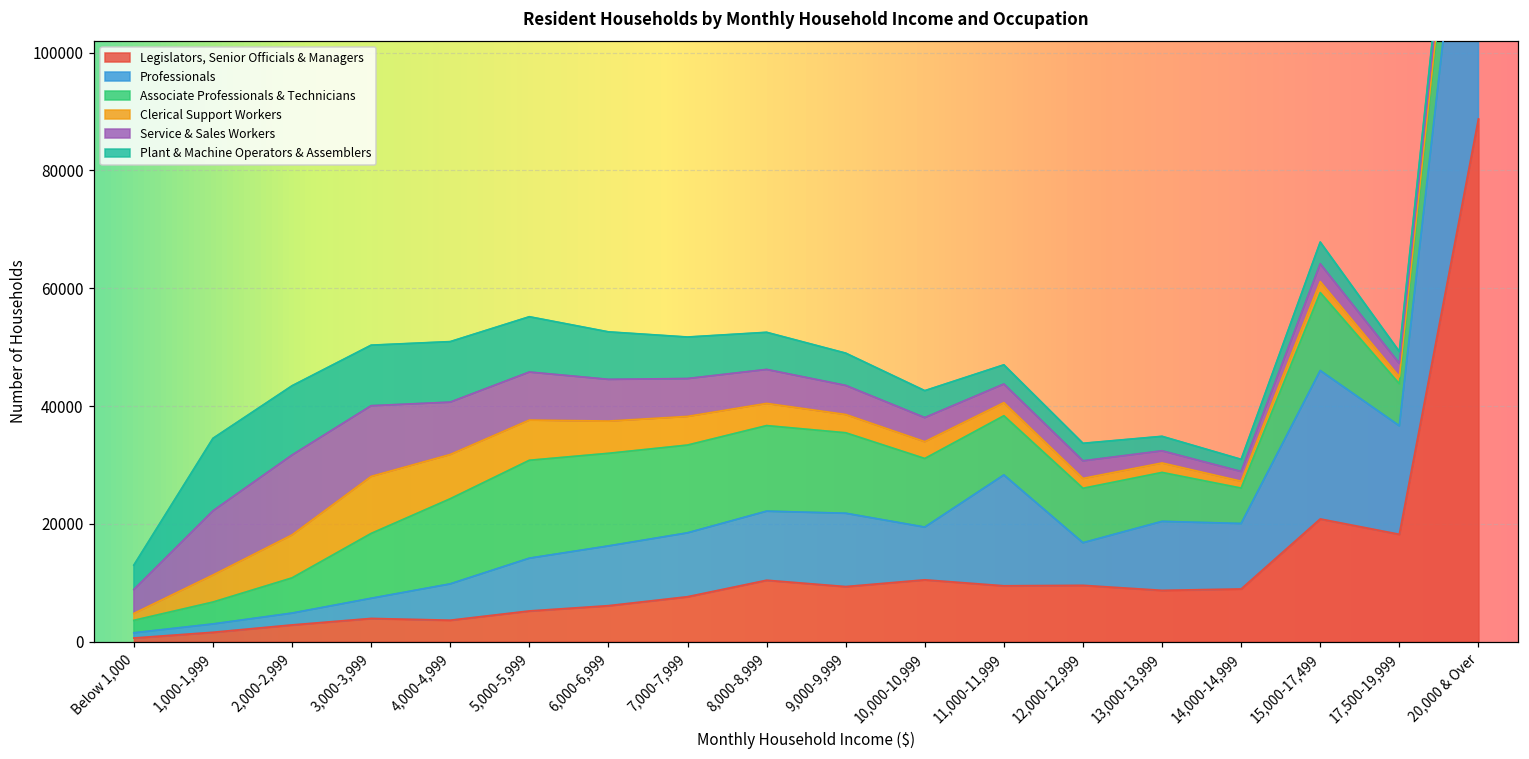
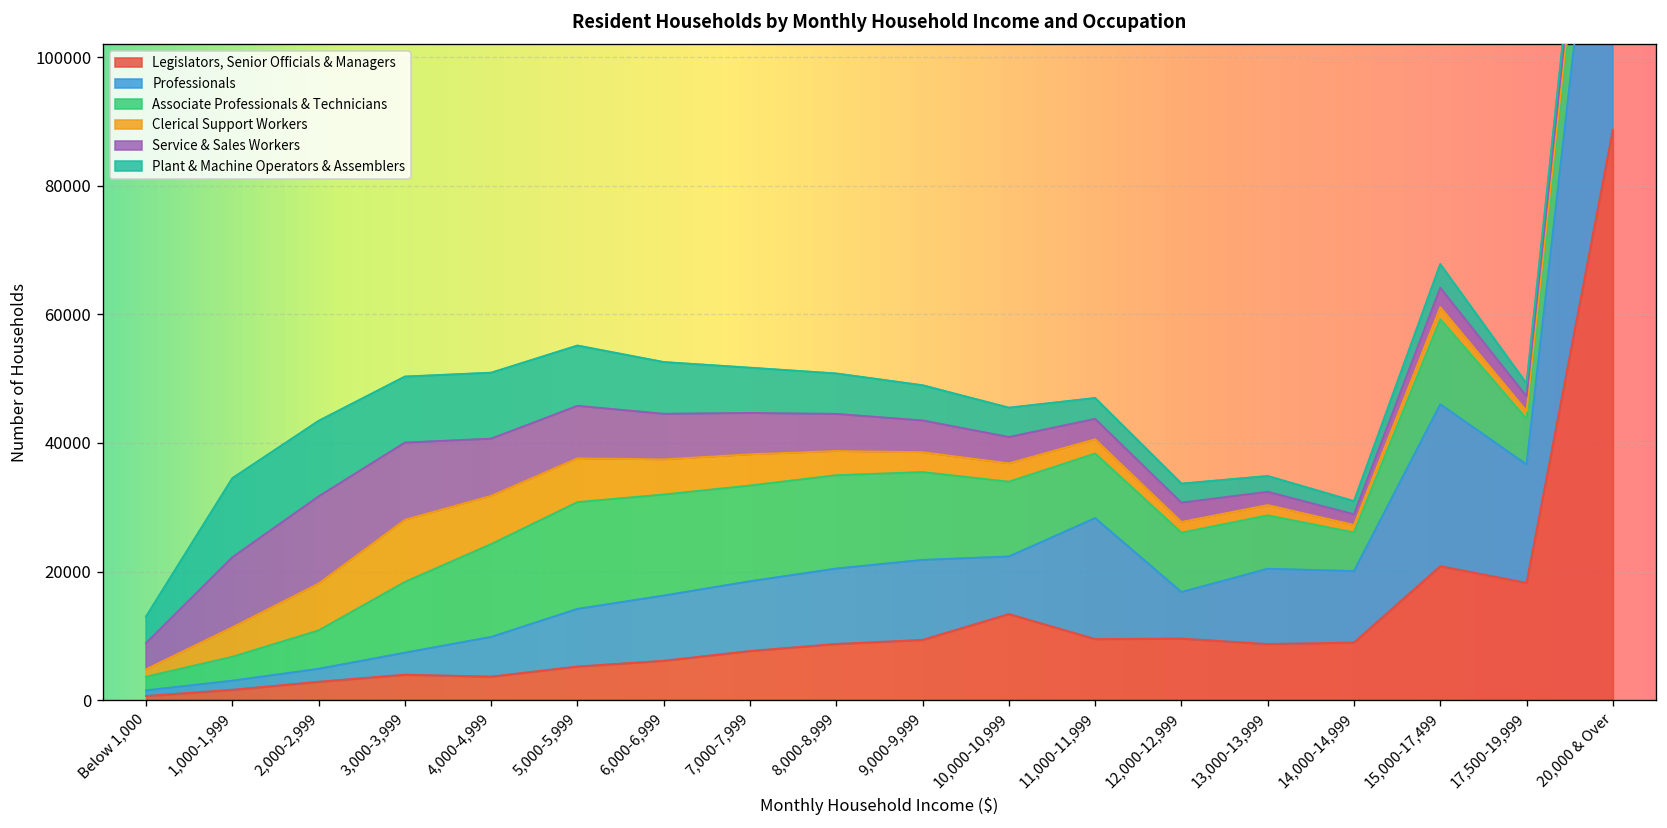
  {
    "Legislators, Senior Officials & Managers": {
      "Below 1,000": 1000,
      "1,000-1,999": 2000,
      "2,000-2,999": 3000,
      "3,000-3,999": 4000,
      "4,000-4,999": 4000,
      "5,000-5,999": 5000,
      "6,000-6,999": 6000,
      "7,000-7,999": 8000,
-     "8,000-8,999": 10000,
+     "8,000-8,999": 9000,
      "9,000-9,999": 9000,
-     "10,000-10,999": 11000,
+     "10,000-10,999": 13000,
      "11,000-11,999": 9000,
      "12,000-12,999": 10000,
      "13,000-13,999": 9000,
      "14,000-14,999": 9000,
      "15,000-17,499": 21000,
      "17,500-19,999": 18000,
      "20,000 & Over": 89000
    },
    "Professionals": {
      "Below 1,000": 1000,
      "1,000-1,999": 1000,
      "2,000-2,999": 2000,
      "3,000-3,999": 3000,
      "4,000-4,999": 6000,
      "5,000-5,999": 9000,
      "6,000-6,999": 10000,
      "7,000-7,999": 11000,
      "8,000-8,999": 12000,
      "9,000-9,999": 12000,
      "10,000-10,999": 9000,
      "11,000-11,999": 19000,
      "12,000-12,999": 7000,
      "13,000-13,999": 12000,
      "14,000-14,999": 11000,
      "15,000-17,499": 25000,
      "17,500-19,999": 18000
    },
    "Clerical Support Workers": {
      "Below 1,000": 1000,
      "1,000-1,999": 5000,
      "2,000-2,999": 7000,
      "3,000-3,999": 10000,
      "4,000-4,999": 8000,
      "5,000-5,999": 7000,
      "6,000-6,999": 5000,
      "7,000-7,999": 5000,
      "8,000-8,999": 4000,
      "9,000-9,999": 3000,
      "10,000-10,999": 3000,
      "11,000-11,999": 2000,
      "12,000-12,999": 2000,
      "13,000-13,999": 2000,
      "14,000-14,999": 1000,
      "15,000-17,499": 2000,
      "17,500-19,999": 1000
    },
    "Service & Sales Workers": {
      "Below 1,000": 4000,
      "1,000-1,999": 11000,
      "2,000-2,999": 14000,
      "3,000-3,999": 12000,
      "4,000-4,999": 9000,
      "5,000-5,999": 8000,
      "6,000-6,999": 7000,
      "7,000-7,999": 6000,
      "8,000-8,999": 6000,
      "9,000-9,999": 5000,
      "10,000-10,999": 4000,
      "11,000-11,999": 3000,
      "12,000-12,999": 3000,
      "13,000-13,999": 2000,
      "14,000-14,999": 2000,
      "15,000-17,499": 3000,
      "17,500-19,999": 2000
    }
  }
